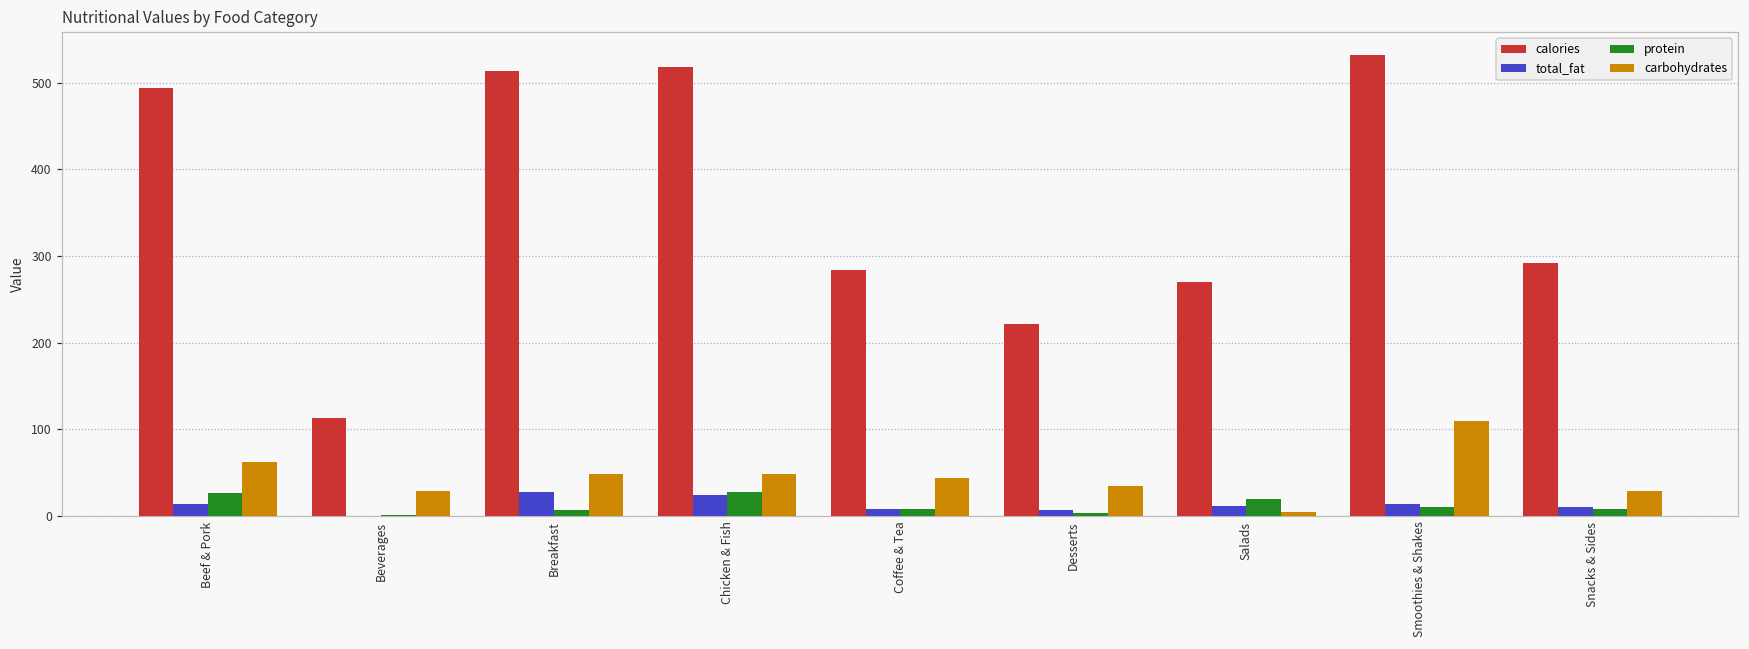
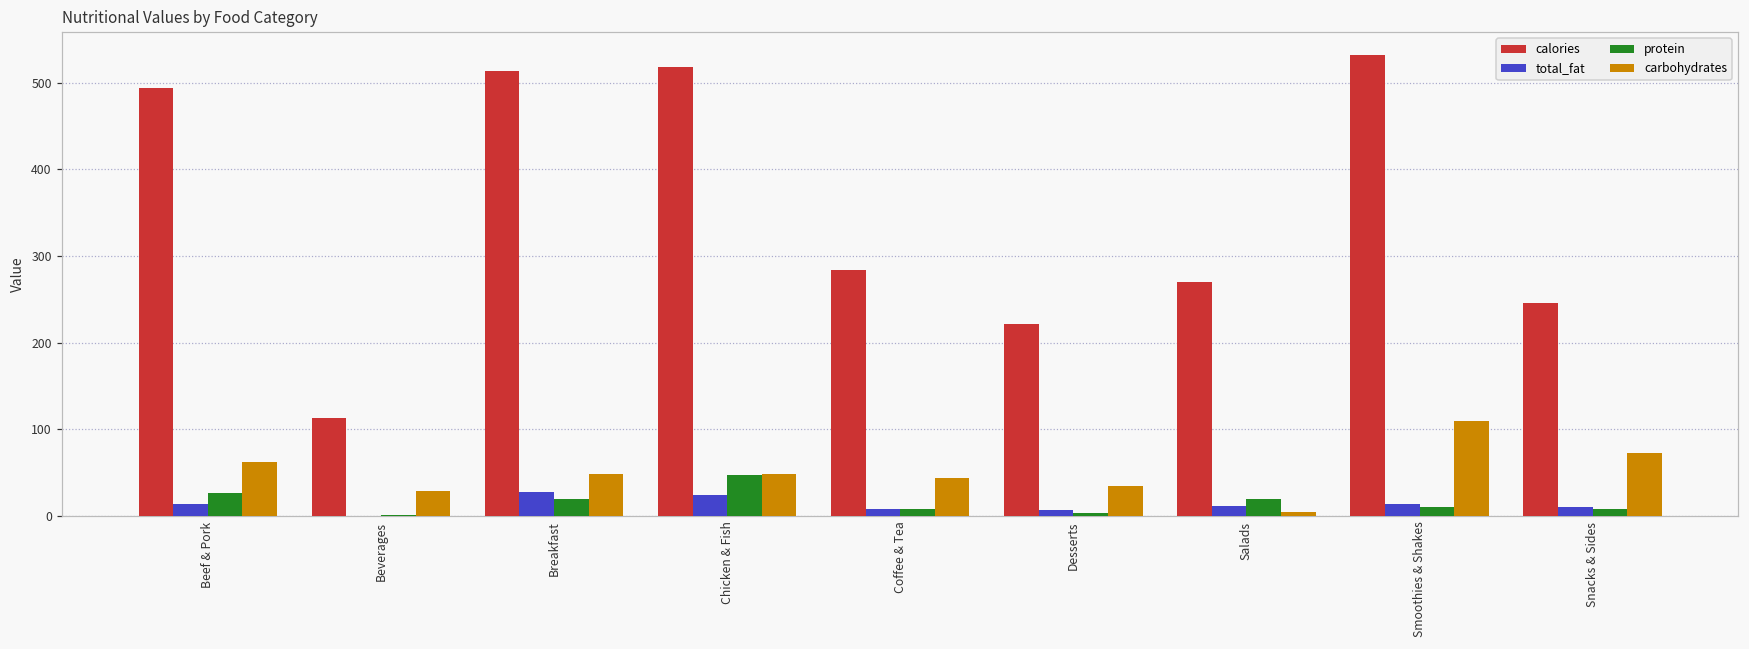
  {
    "calories": {
      "Beef & Pork": 490,
      "Beverages": 110,
      "Breakfast": 510,
      "Chicken & Fish": 520,
      "Coffee & Tea": 280,
      "Desserts": 220,
      "Salads": 270,
      "Smoothies & Shakes": 530,
-     "Snacks & Sides": 290
+     "Snacks & Sides": 250
    },
    "total_fat": {
      "Beef & Pork": 10,
      "Breakfast": 30,
      "Chicken & Fish": 20,
      "Coffee & Tea": 10,
      "Desserts": 10,
      "Salads": 10,
      "Smoothies & Shakes": 10,
      "Snacks & Sides": 10
    },
    "protein": {
      "Beef & Pork": 30,
-     "Breakfast": 10,
-     "Chicken & Fish": 30,
+     "Breakfast": 20,
+     "Chicken & Fish": 50,
      "Coffee & Tea": 10,
      "Desserts": 0,
      "Salads": 20,
      "Smoothies & Shakes": 10,
      "Snacks & Sides": 10
    },
    "carbohydrates": {
      "Beef & Pork": 60,
      "Beverages": 30,
      "Breakfast": 50,
      "Chicken & Fish": 50,
      "Coffee & Tea": 40,
      "Desserts": 30,
      "Salads": 10,
      "Smoothies & Shakes": 110,
-     "Snacks & Sides": 30
+     "Snacks & Sides": 70
    }
  }
